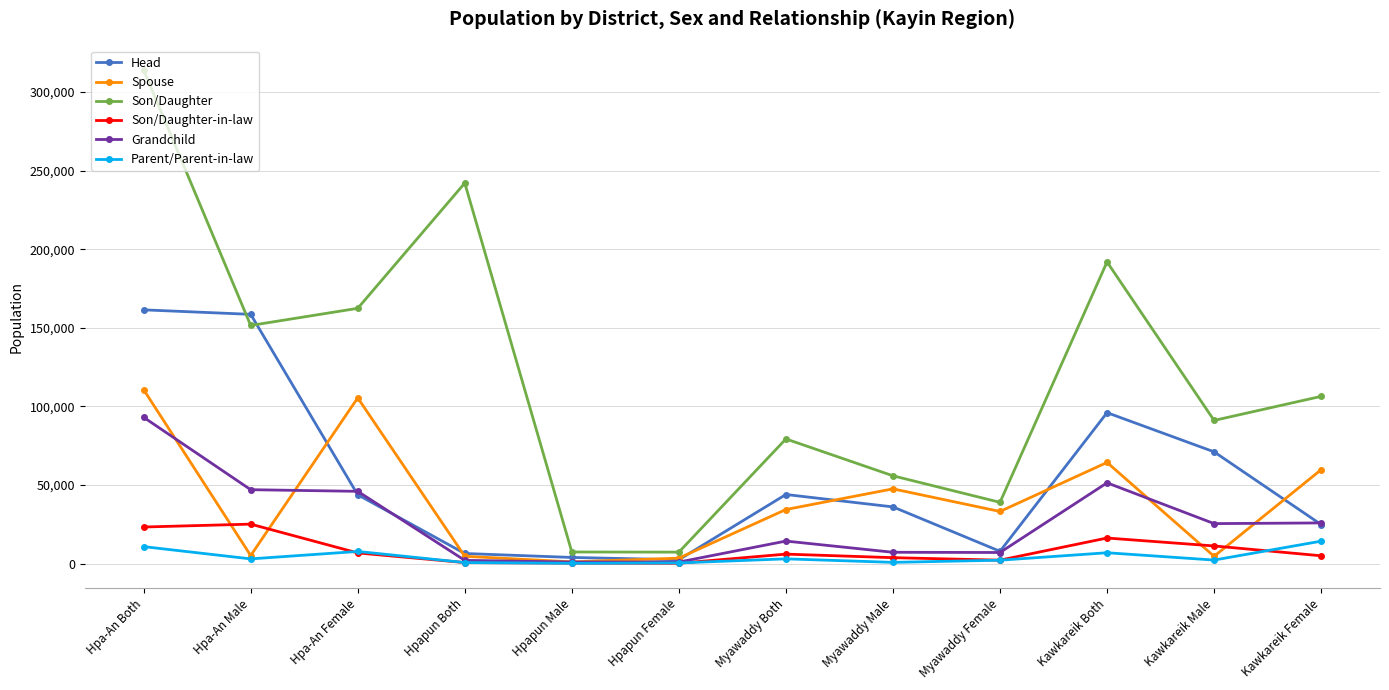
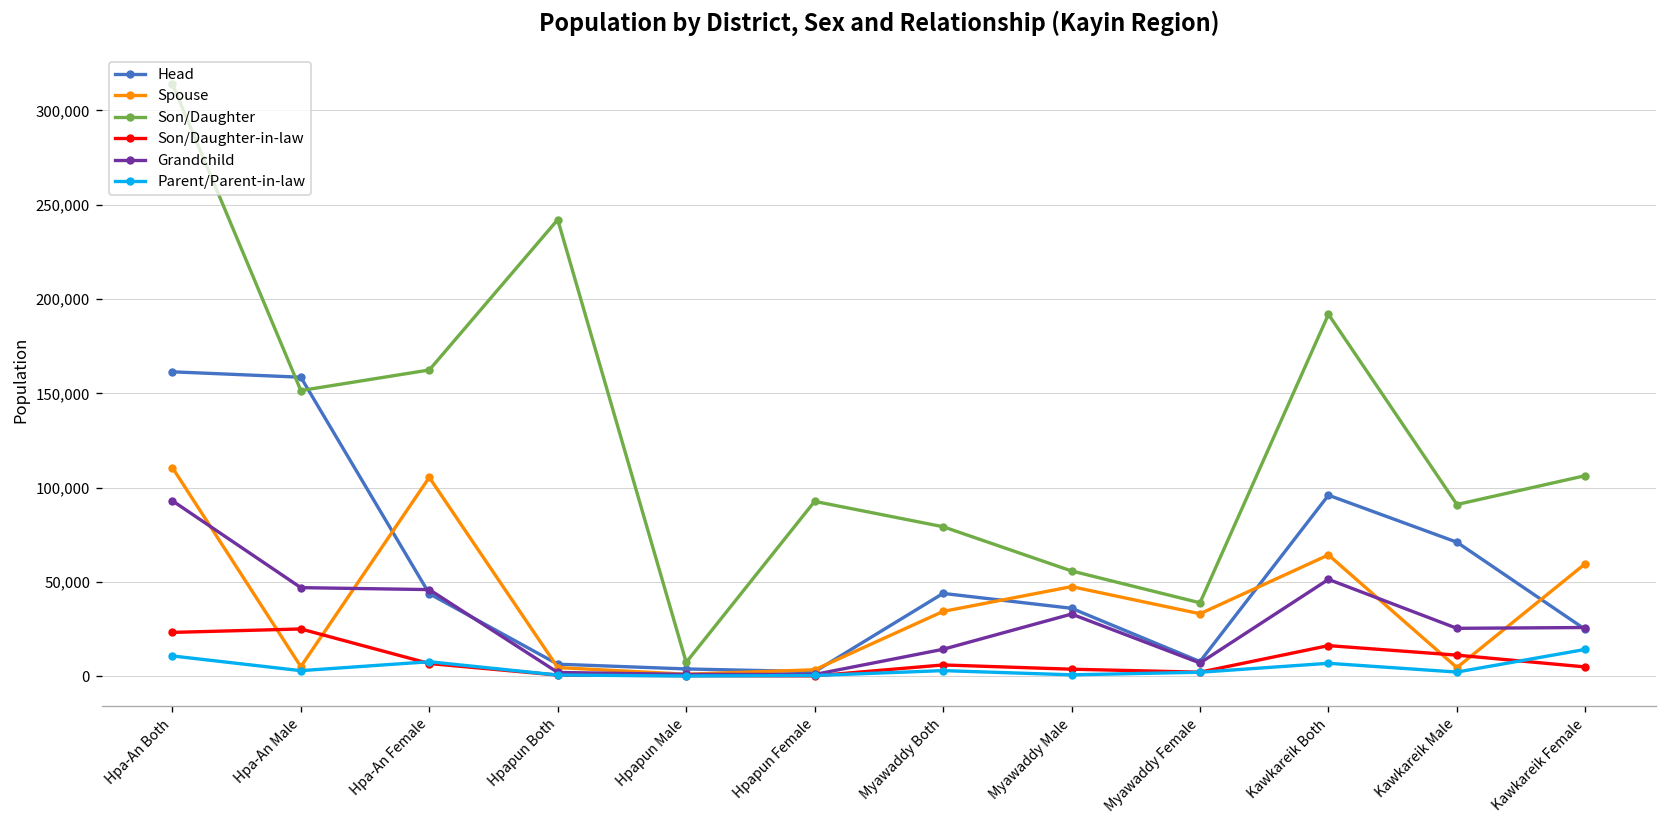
  {
    "Head": {
      "Hpa-An Both": "161,000",
      "Hpa-An Male": "159,000",
      "Hpa-An Female": "44,000",
      "Hpapun Both": "7,000",
      "Hpapun Male": "4,000",
      "Myawaddy Both": "44,000",
      "Myawaddy Male": "36,000",
      "Kawkareik Both": "96,000",
      "Kawkareik Male": "71,000"
    },
    "Spouse": {
      "Hpa-An Both": "111,000",
      "Hpa-An Male": "5,000",
      "Hpa-An Female": "105,000",
      "Hpapun Both": "5,000",
      "Myawaddy Both": "34,000",
      "Myawaddy Male": "48,000",
      "Myawaddy Female": "33,000",
      "Kawkareik Both": "64,000",
      "Kawkareik Male": "5,000",
      "Kawkareik Female": "60,000"
    },
    "Son/Daughter": {
      "Hpa-An Male": "152,000",
      "Hpa-An Female": "162,000",
      "Hpapun Both": "242,000",
      "Hpapun Male": "7,000",
-     "Hpapun Female": "7,000",
+     "Hpapun Female": "93,000",
      "Myawaddy Both": "79,000",
      "Myawaddy Male": "56,000",
      "Myawaddy Female": "39,000",
      "Kawkareik Both": "192,000",
      "Kawkareik Male": "91,000",
      "Kawkareik Female": "106,000"
    },
    "Son/Daughter-in-law": {
      "Hpa-An Both": "23,000",
      "Hpa-An Male": "25,000",
      "Myawaddy Both": "6,000",
      "Myawaddy Male": "4,000",
      "Kawkareik Both": "16,000",
      "Kawkareik Male": "11,000",
      "Kawkareik Female": "5,000"
    },
    "Grandchild": {
      "Hpa-An Both": "93,000",
      "Hpa-An Male": "47,000",
      "Hpa-An Female": "46,000",
      "Myawaddy Both": "14,000",
-     "Myawaddy Male": "7,000",
+     "Myawaddy Male": "33,000",
      "Kawkareik Both": "51,000",
      "Kawkareik Male": "26,000"
    },
    "Parent/Parent-in-law": {
      "Hpa-An Both": "11,000",
      "Hpa-An Male": "3,000",
      "Myawaddy Both": "3,000",
      "Myawaddy Male": "1,000",
      "Kawkareik Both": "7,000",
      "Kawkareik Male": "2,000",
      "Kawkareik Female": "14,000"
    }
  }
